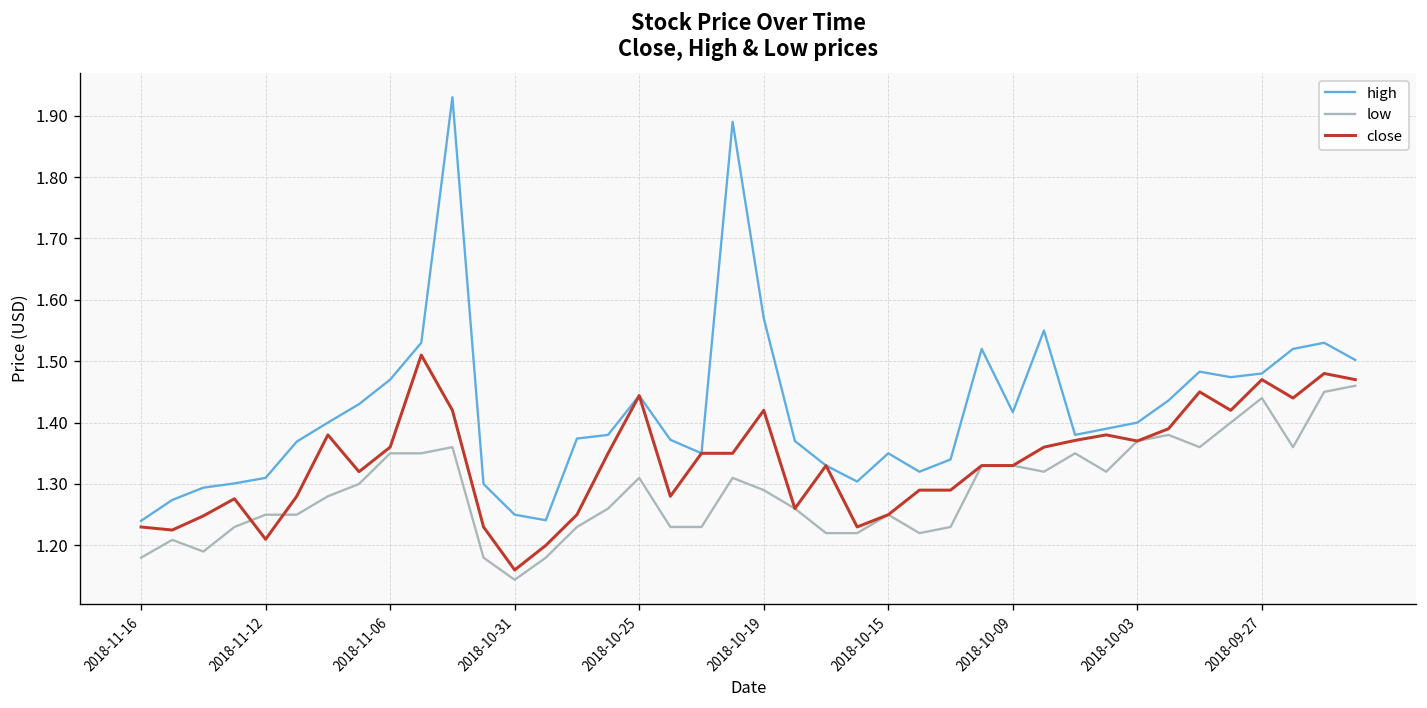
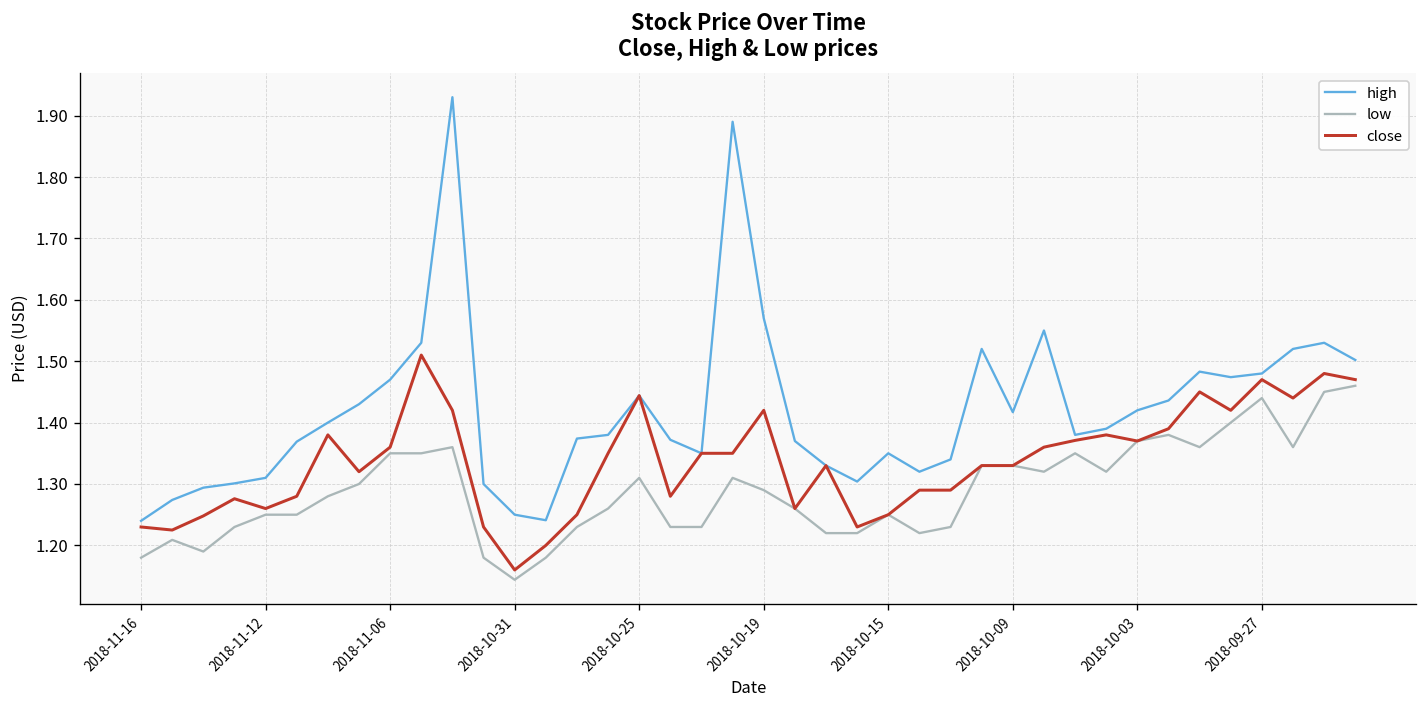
  {
    "high": {
      "2018-11-16": 1.24,
      "2018-11-12": 1.31,
      "2018-11-06": 1.47,
      "2018-10-31": 1.25,
      "2018-10-19": 1.57,
      "2018-10-15": 1.35,
      "2018-10-09": 1.42,
-     "2018-10-03": 1.40,
+     "2018-10-03": 1.42,
      "2018-09-27": 1.48
    },
    "low": {
      "2018-11-16": 1.18,
      "2018-11-12": 1.25,
      "2018-11-06": 1.35,
      "2018-10-31": 1.14,
      "2018-10-25": 1.31,
      "2018-10-19": 1.29,
      "2018-09-27": 1.44
    },
    "close": {
      "2018-11-16": 1.23,
-     "2018-11-12": 1.21,
+     "2018-11-12": 1.26,
      "2018-11-06": 1.36,
      "2018-10-31": 1.16,
      "2018-10-19": 1.42,
      "2018-09-27": 1.47
    }
  }
